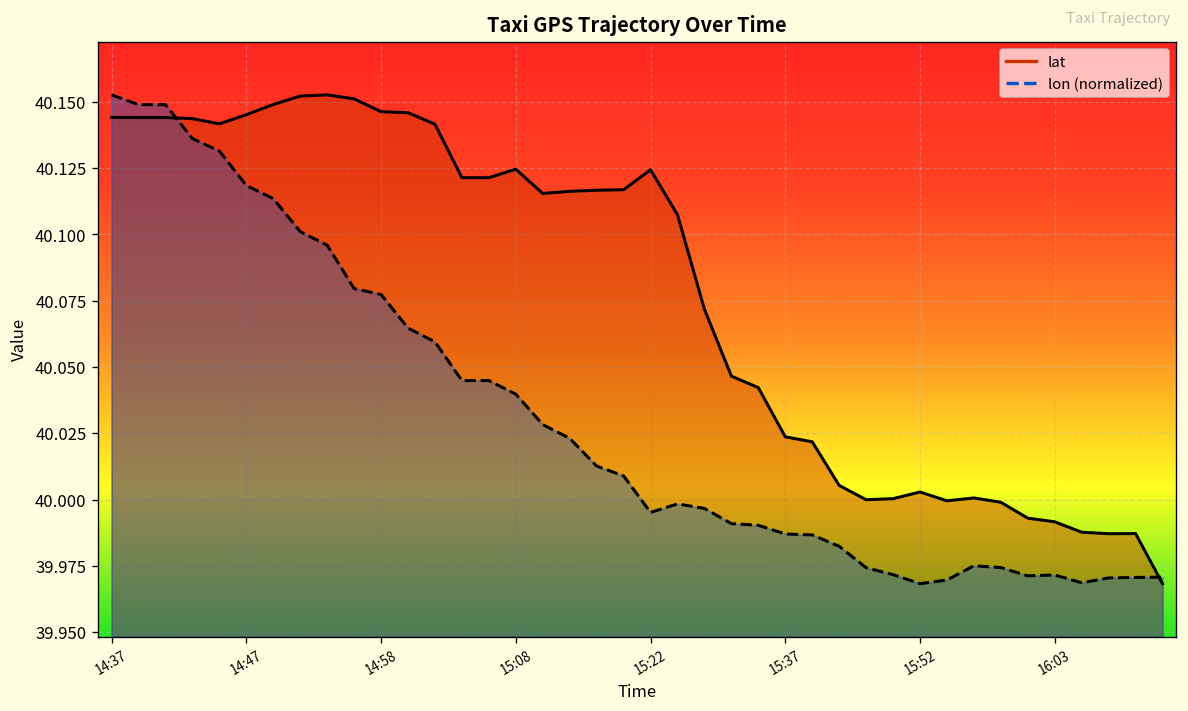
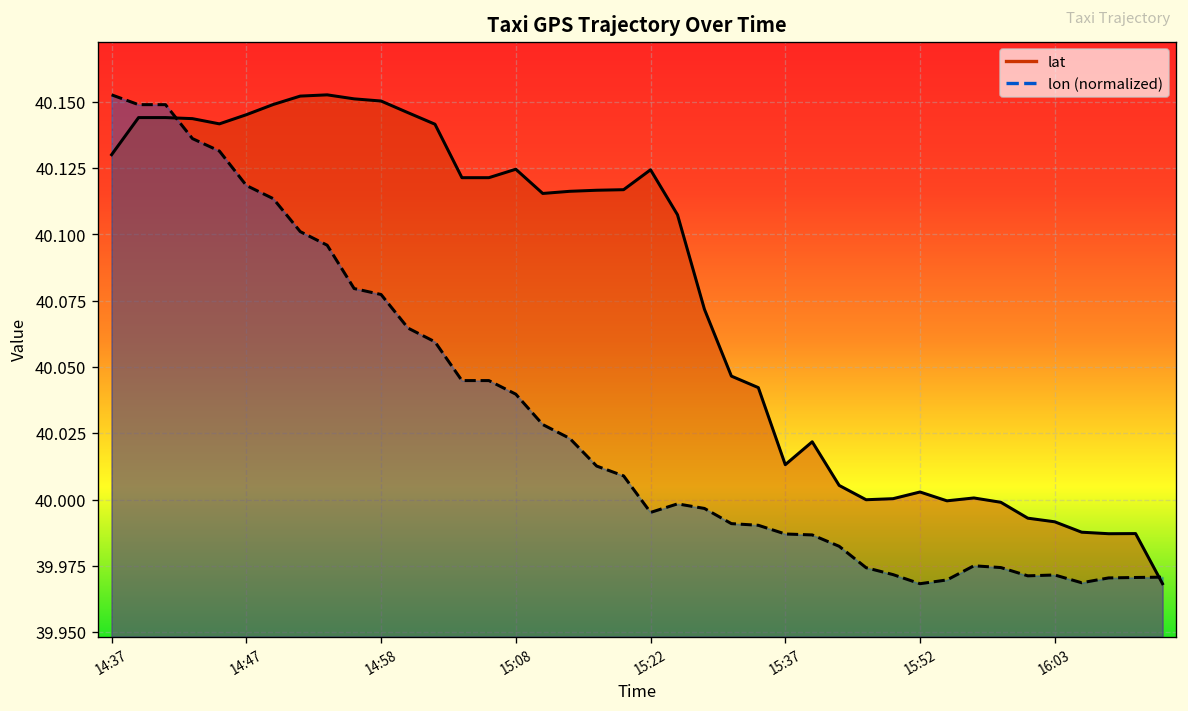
  {
    "lat": {
-     "14:37": 40.144,
+     "14:37": 40.130,
      "14:47": 40.145,
-     "14:58": 40.146,
+     "14:58": 40.150,
      "15:08": 40.125,
      "15:22": 40.124,
-     "15:37": 40.024,
+     "15:37": 40.013,
      "15:52": 40.003,
      "16:03": 39.992
    },
    "lon (normalized)": {
      "14:37": 40.153,
      "14:47": 40.118,
      "14:58": 40.077,
      "15:08": 40.040,
      "15:22": 39.995,
      "15:37": 39.987,
      "15:52": 39.968,
      "16:03": 39.972
    }
  }
